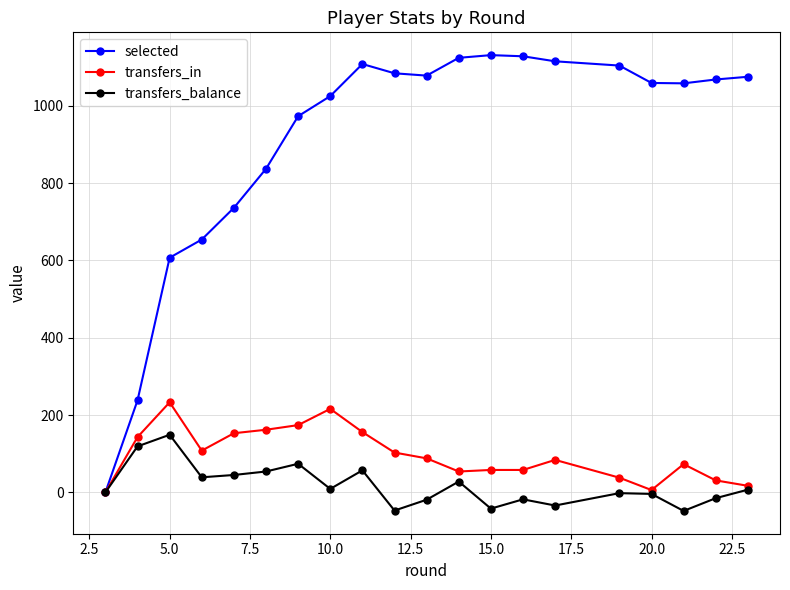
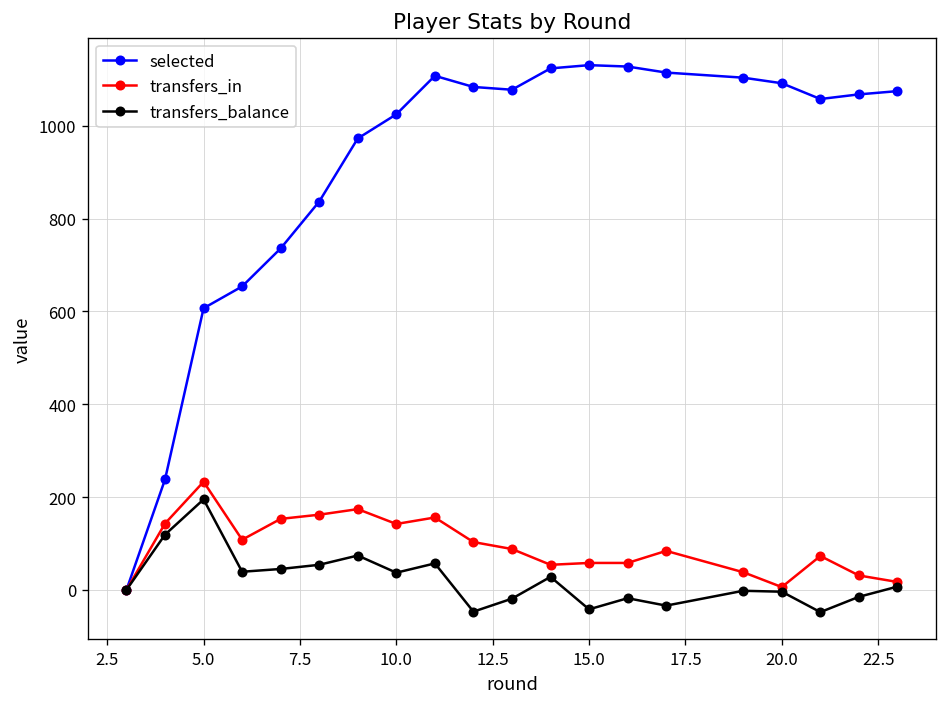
  {
    "selected": {
      "5.0": 610,
      "10.0": 1030,
      "15.0": 1130,
-     "20.0": 1060
+     "20.0": 1090
    },
    "transfers_in": {
      "5.0": 230,
-     "10.0": 220,
+     "10.0": 140,
      "15.0": 60,
      "20.0": 10
    },
    "transfers_balance": {
-     "5.0": 150,
-     "10.0": 10,
+     "5.0": 200,
+     "10.0": 40,
      "15.0": -40,
      "20.0": 0
    }
  }
